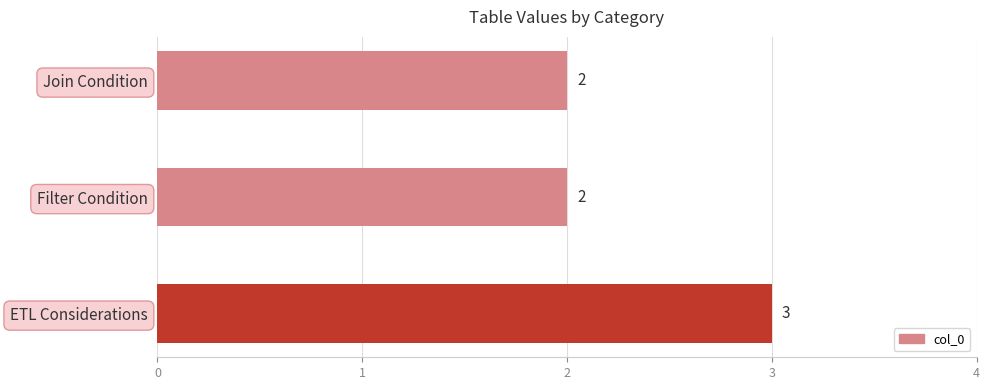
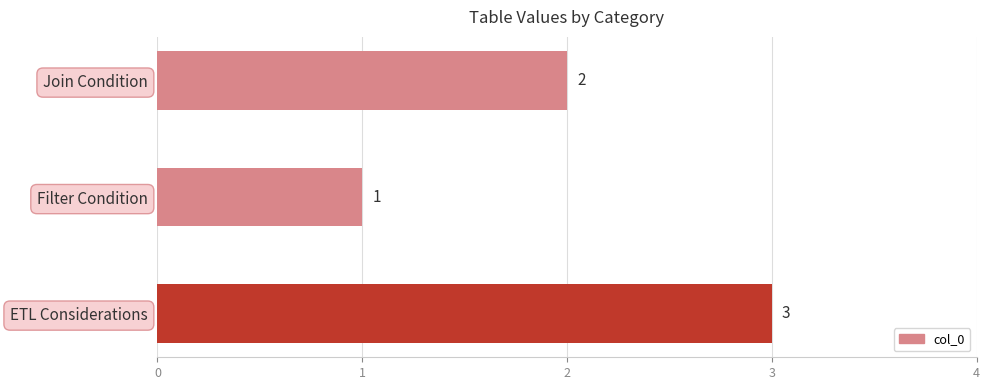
  {
    "Join Condition": 2,
-   "Filter Condition": 2,
+   "Filter Condition": 1,
    "ETL Considerations": 3
  }
